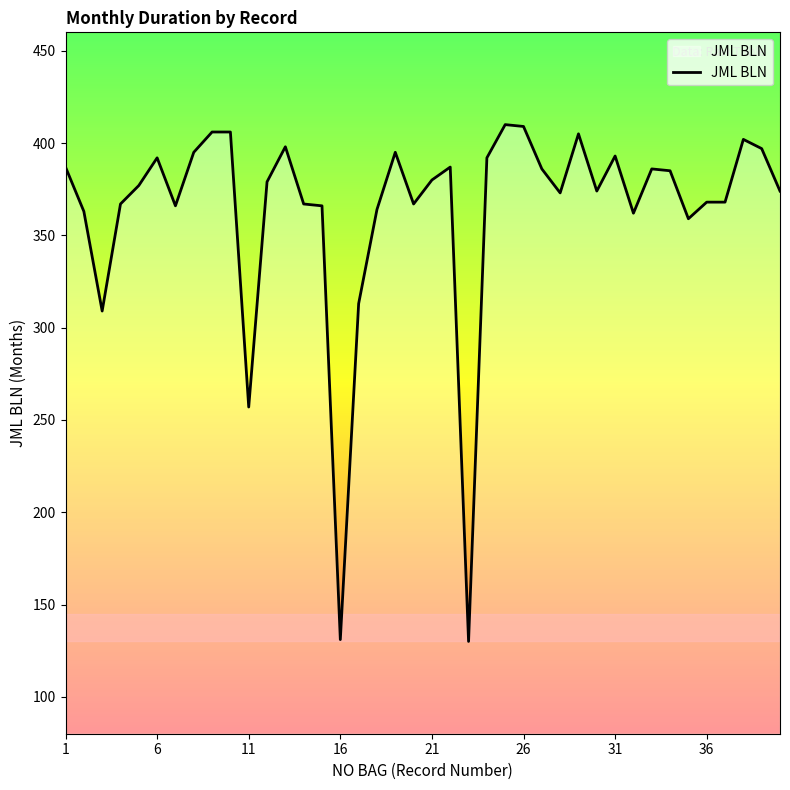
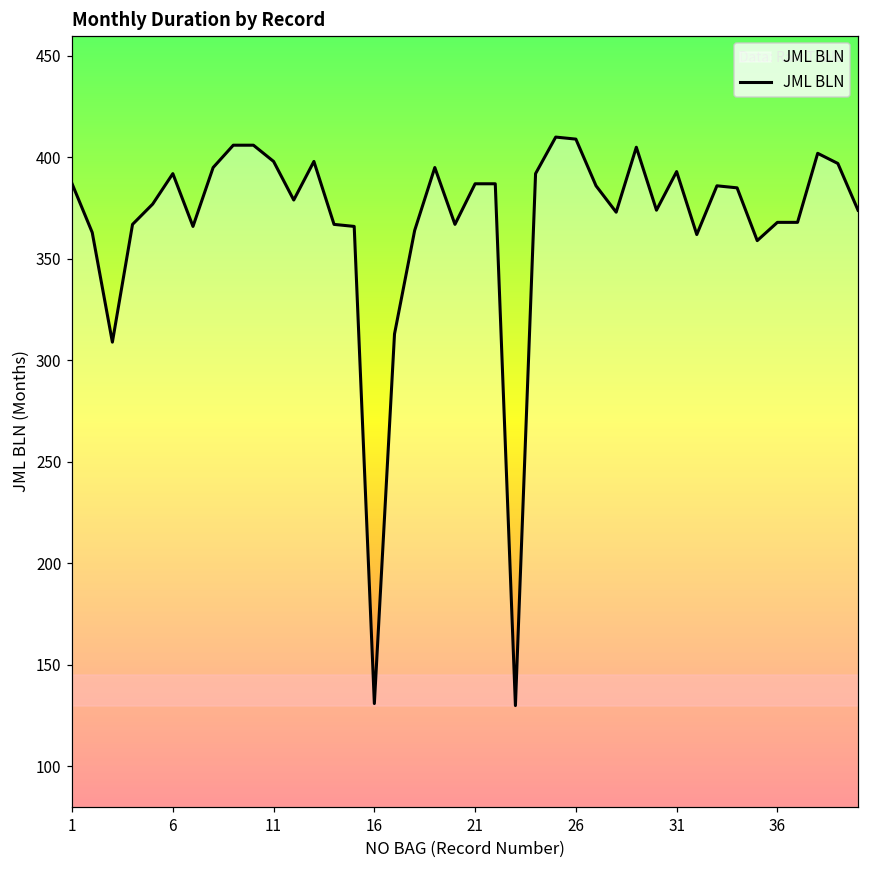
  {
    "1": 387,
    "6": 392,
-   "11": 257,
-   "21": 380,
+   "11": 398,
+   "21": 387,
    "26": 409,
    "31": 393,
    "36": 368
  }
